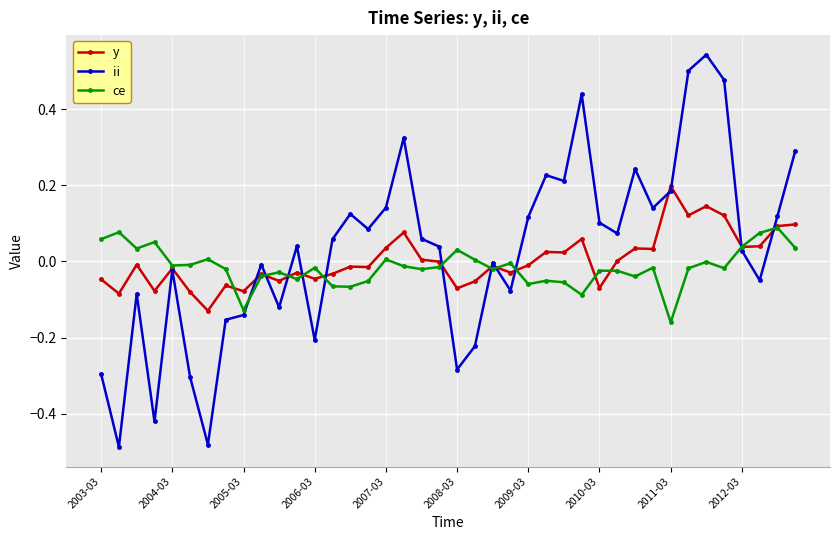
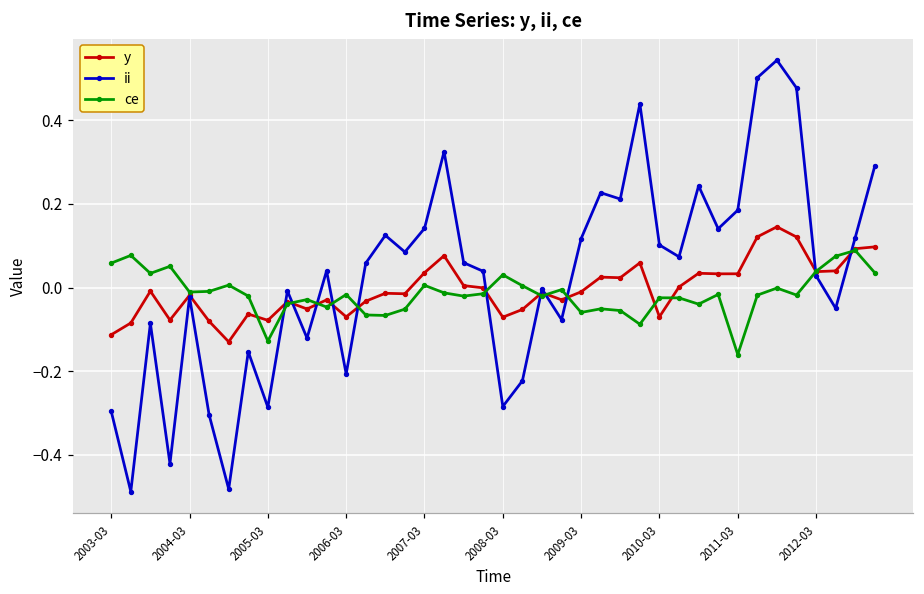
  {
    "y": {
-     "2003-03": -0.05,
+     "2003-03": -0.11,
      "2005-03": -0.08,
-     "2006-03": -0.05,
+     "2006-03": -0.07,
      "2007-03": 0.04,
      "2008-03": -0.07,
      "2009-03": -0.01,
      "2010-03": -0.07,
-     "2011-03": 0.20
+     "2011-03": 0.03
    },
    "ii": {
      "2003-03": -0.30,
-     "2005-03": -0.14,
+     "2005-03": -0.29,
      "2006-03": -0.21,
      "2007-03": 0.14,
      "2008-03": -0.28,
      "2009-03": 0.12,
      "2010-03": 0.10,
      "2011-03": 0.19,
      "2012-03": 0.03
    },
    "ce": {
      "2003-03": 0.06,
      "2004-03": -0.01,
      "2005-03": -0.13,
      "2006-03": -0.02,
      "2007-03": 0.01,
      "2008-03": 0.03,
      "2009-03": -0.06,
      "2010-03": -0.02,
      "2011-03": -0.16
    }
  }
